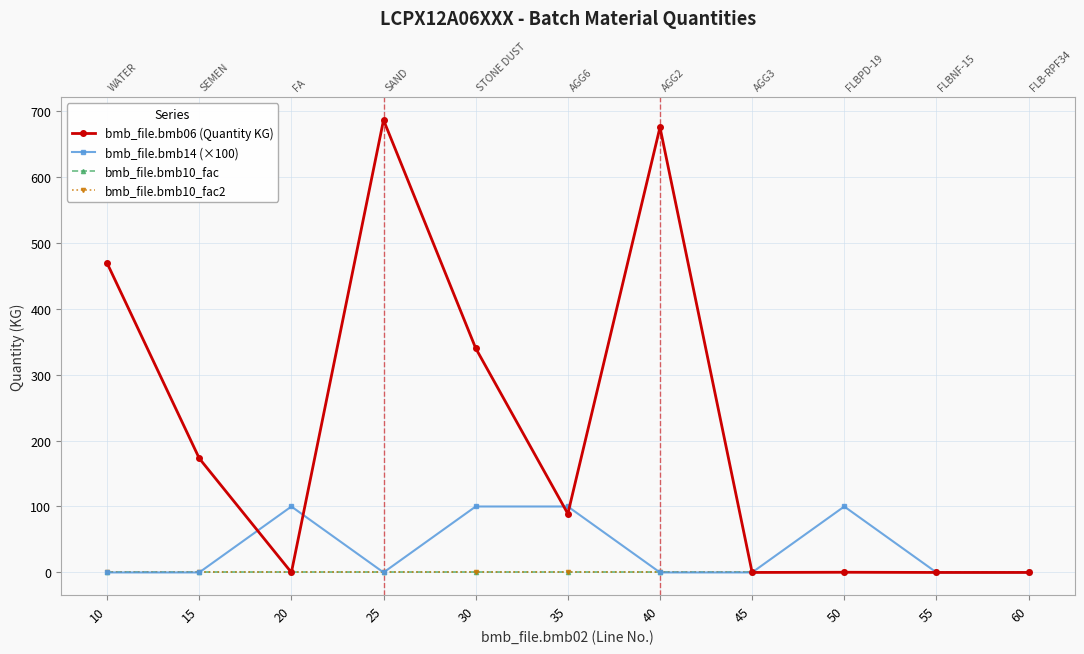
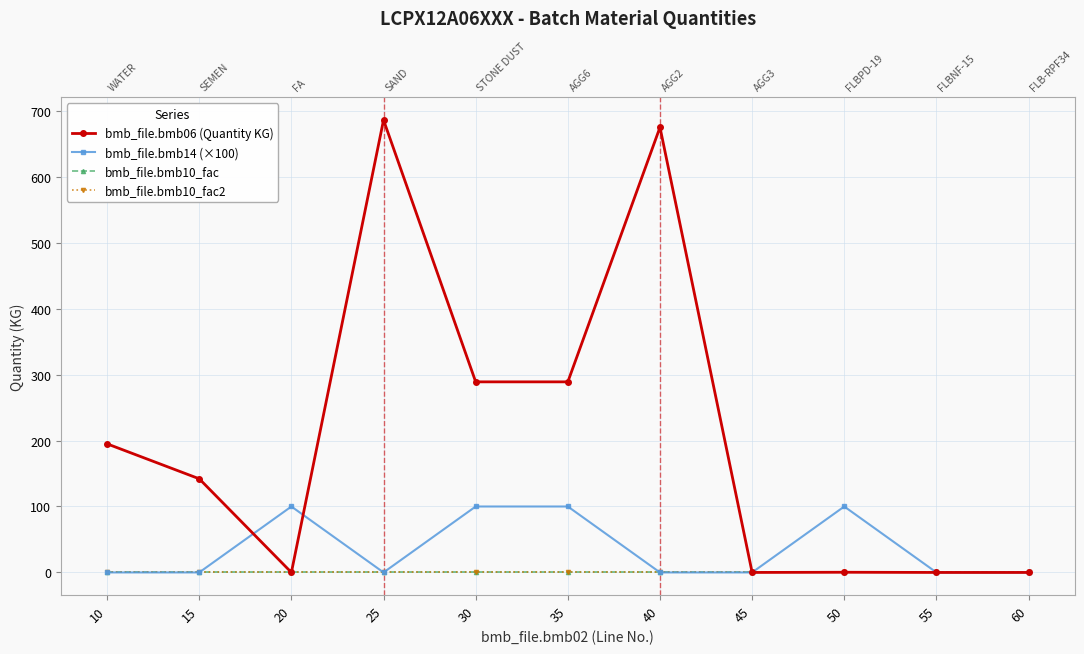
  {
    "bmb_file.bmb06 (Quantity KG)": {
-     "10": 470,
-     "15": 170,
+     "10": 200,
+     "15": 140,
      "25": 690,
-     "30": 340,
-     "35": 90,
+     "30": 290,
+     "35": 290,
      "40": 680
    },
    "bmb_file.bmb14 (×100)": {
      "20": 100,
      "30": 100,
      "35": 100,
      "50": 100
    },
    "bmb_file.bmb10_fac2": {
      "30": 0,
      "35": 0
    }
  }
